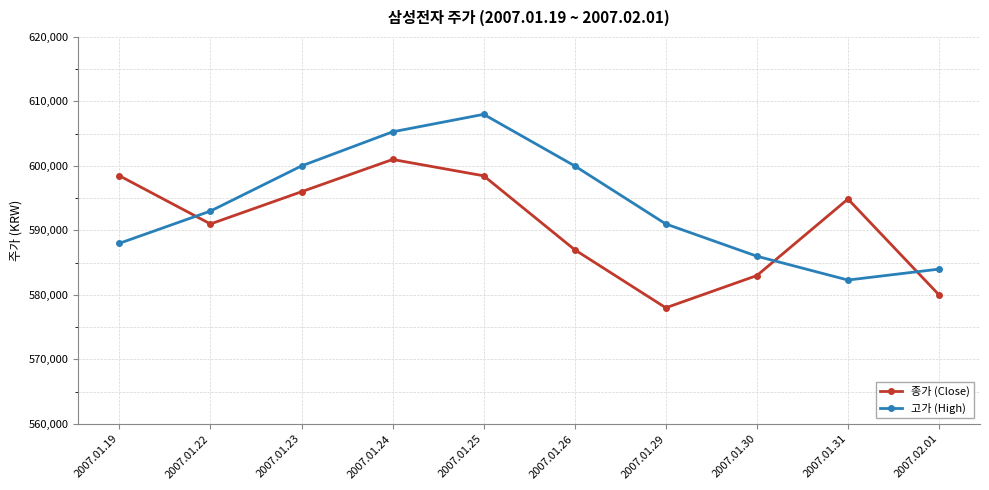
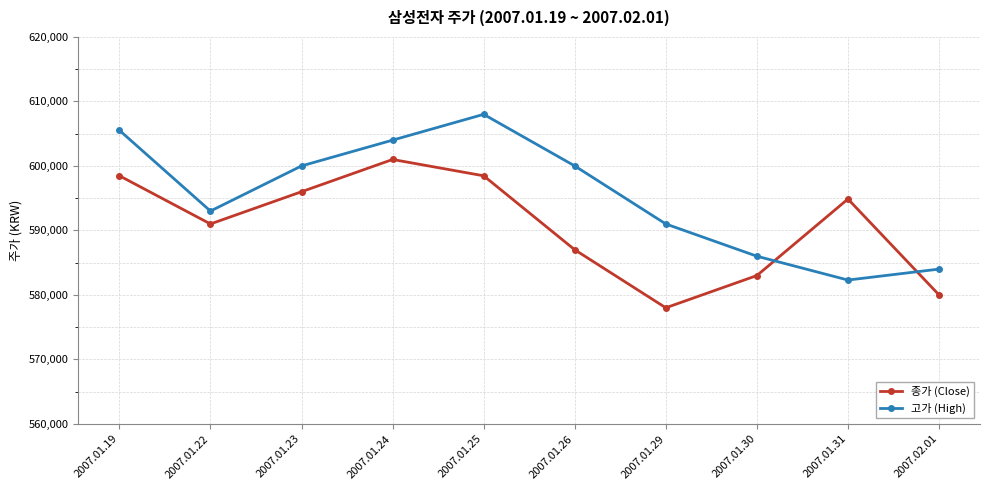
  {
    "종가 (Close)": {
      "2007.01.19": "598,000",
      "2007.01.22": "591,000",
      "2007.01.23": "596,000",
      "2007.01.24": "601,000",
      "2007.01.25": "598,000",
      "2007.01.26": "587,000",
      "2007.01.29": "578,000",
      "2007.01.30": "583,000",
      "2007.01.31": "595,000",
      "2007.02.01": "580,000"
    },
    "고가 (High)": {
-     "2007.01.19": "588,000",
+     "2007.01.19": "606,000",
      "2007.01.22": "593,000",
      "2007.01.23": "600,000",
-     "2007.01.24": "605,000",
+     "2007.01.24": "604,000",
      "2007.01.25": "608,000",
      "2007.01.26": "600,000",
      "2007.01.29": "591,000",
      "2007.01.30": "586,000",
      "2007.01.31": "582,000",
      "2007.02.01": "584,000"
    }
  }
